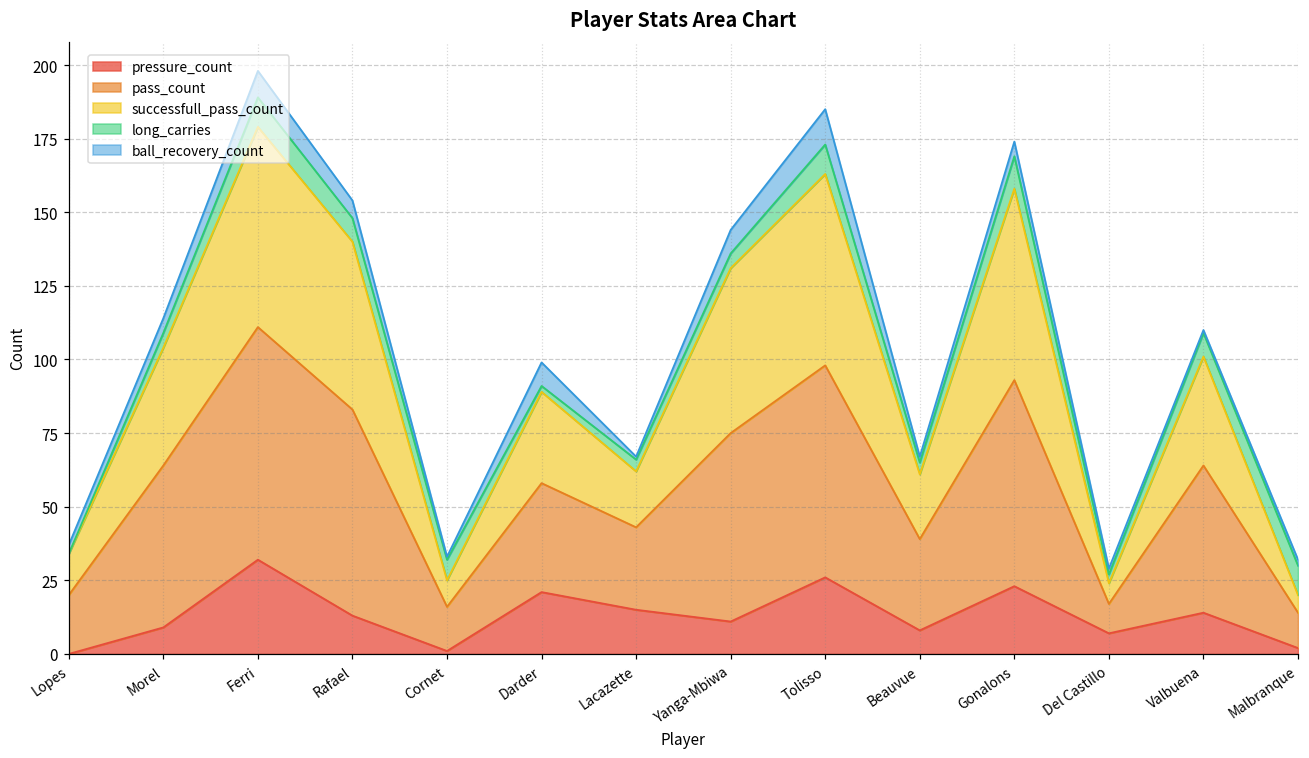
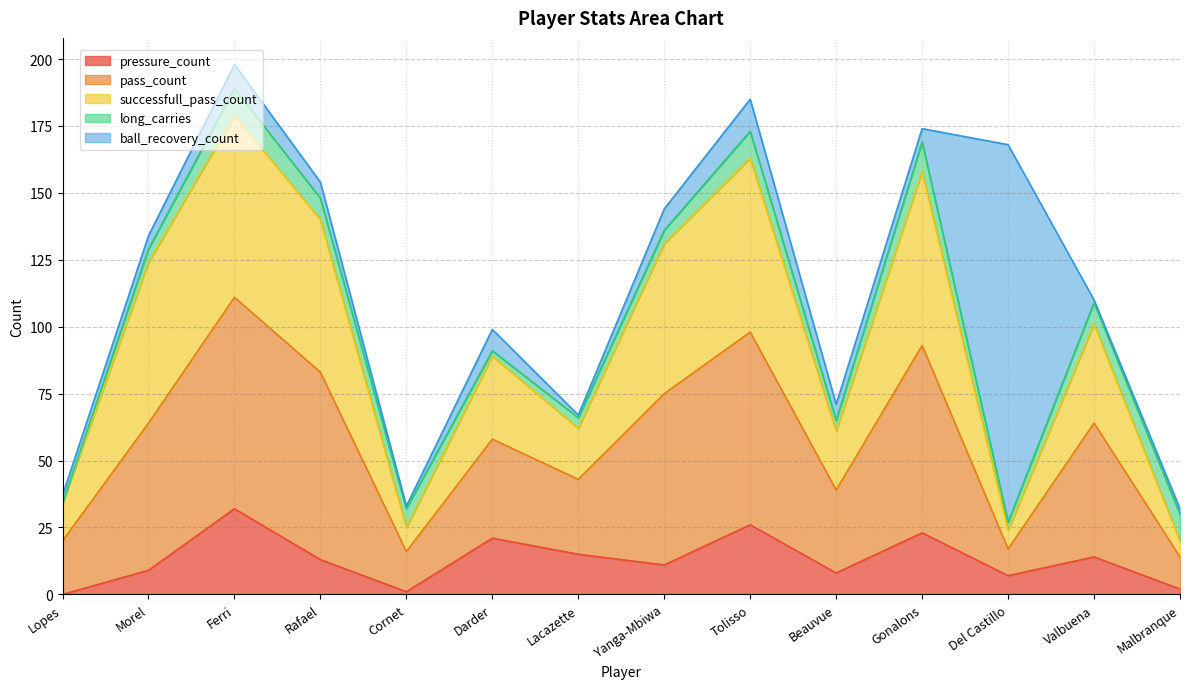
  {
    "successfull_pass_count": {
-     "Morel": 40,
+     "Morel": 60,
      "Rafael": 57,
      "Cornet": 9,
      "Darder": 31,
      "Lacazette": 19,
      "Yanga-Mbiwa": 56,
      "Tolisso": 65,
      "Beauvue": 22,
      "Gonalons": 65,
      "Del Castillo": 7,
      "Valbuena": 37,
      "Malbranque": 6
    },
    "long_carries": {
      "Morel": 5,
      "Rafael": 8,
      "Cornet": 7,
      "Darder": 2,
      "Lacazette": 4,
      "Yanga-Mbiwa": 5,
      "Tolisso": 10,
      "Beauvue": 4,
      "Gonalons": 11,
      "Del Castillo": 3,
      "Valbuena": 8,
      "Malbranque": 10
    },
    "ball_recovery_count": {
      "Lopes": 3,
      "Morel": 5,
      "Rafael": 6,
      "Cornet": 1,
      "Darder": 8,
      "Lacazette": 1,
      "Yanga-Mbiwa": 8,
      "Tolisso": 12,
-     "Beauvue": 2,
+     "Beauvue": 6,
      "Gonalons": 5,
-     "Del Castillo": 2,
+     "Del Castillo": 141,
      "Valbuena": 1,
      "Malbranque": 2
    }
  }
